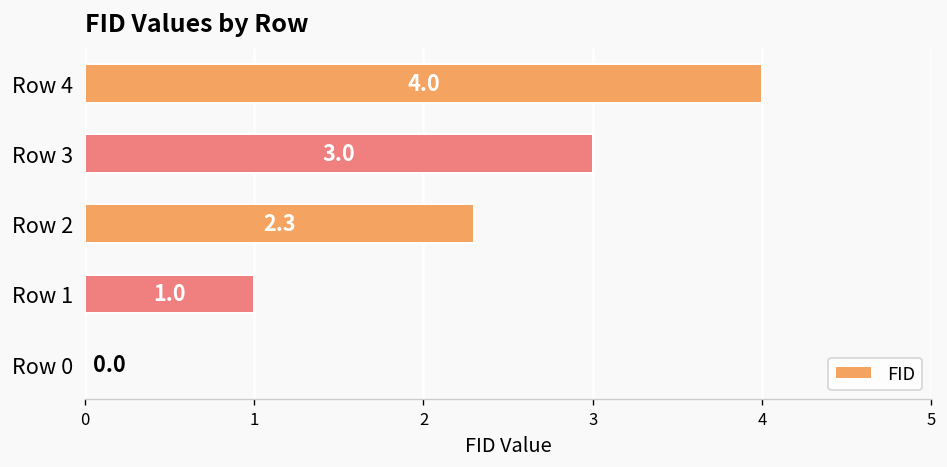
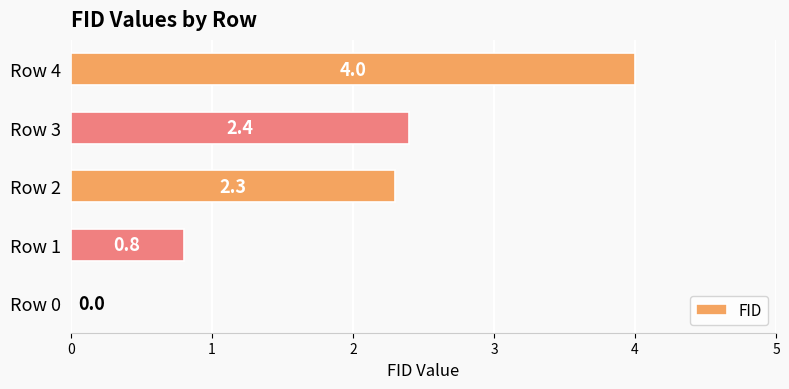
  {
    "Row 4": 4.0,
-   "Row 3": 3.0,
+   "Row 3": 2.4,
    "Row 2": 2.3,
-   "Row 1": 1.0,
+   "Row 1": 0.8,
    "Row 0": 0.0
  }
